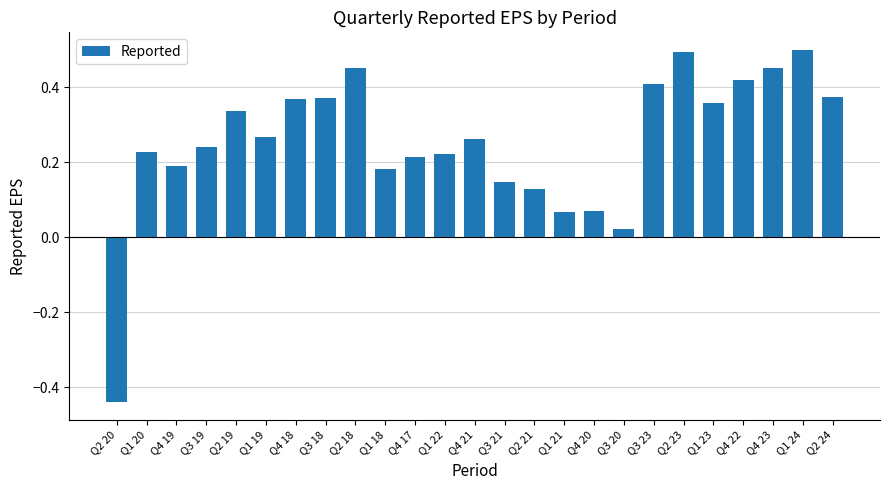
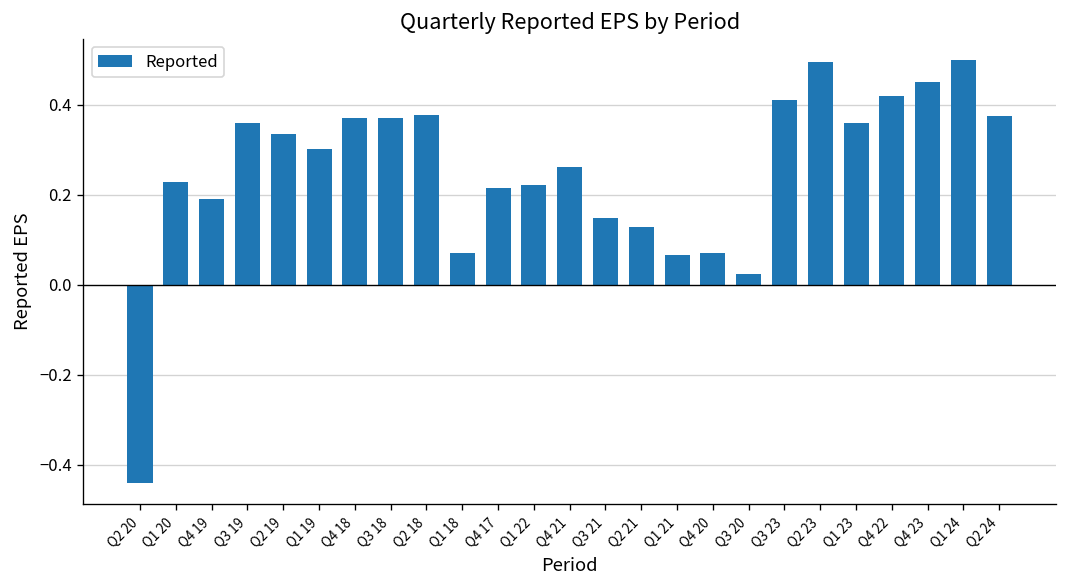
  {
    "Q2 20": -0.44,
    "Q1 20": 0.23,
    "Q4 19": 0.19,
-   "Q3 19": 0.24,
+   "Q3 19": 0.36,
    "Q2 19": 0.34,
-   "Q1 19": 0.27,
+   "Q1 19": 0.30,
    "Q4 18": 0.37,
    "Q3 18": 0.37,
-   "Q2 18": 0.45,
-   "Q1 18": 0.18,
+   "Q2 18": 0.38,
+   "Q1 18": 0.07,
    "Q4 17": 0.22,
    "Q1 22": 0.22,
    "Q4 21": 0.26,
    "Q3 21": 0.15,
    "Q2 21": 0.13,
    "Q1 21": 0.07,
    "Q4 20": 0.07,
    "Q3 20": 0.02,
    "Q3 23": 0.41,
    "Q2 23": 0.49,
    "Q1 23": 0.36,
    "Q4 22": 0.42,
    "Q4 23": 0.45,
    "Q1 24": 0.50,
    "Q2 24": 0.37
  }
